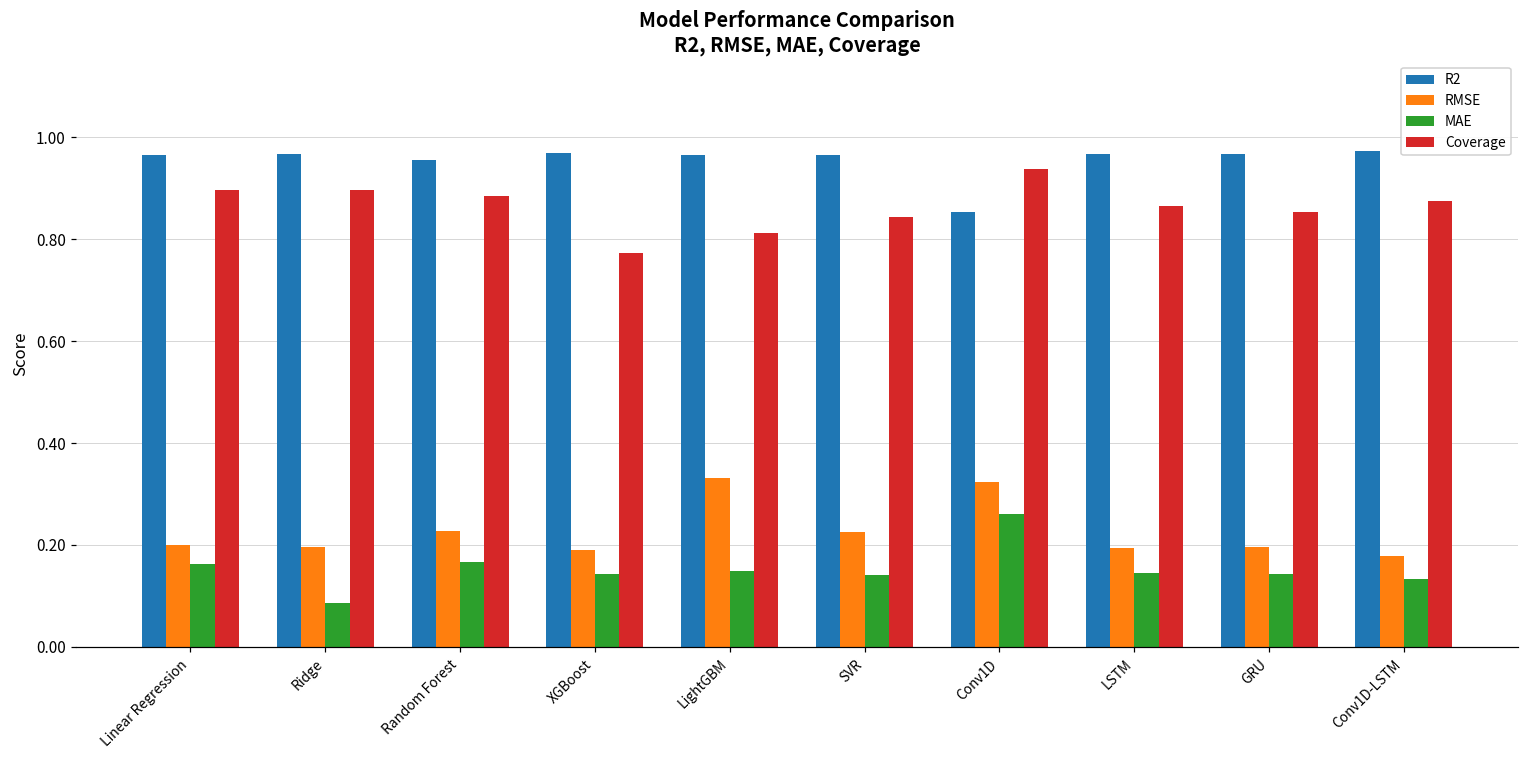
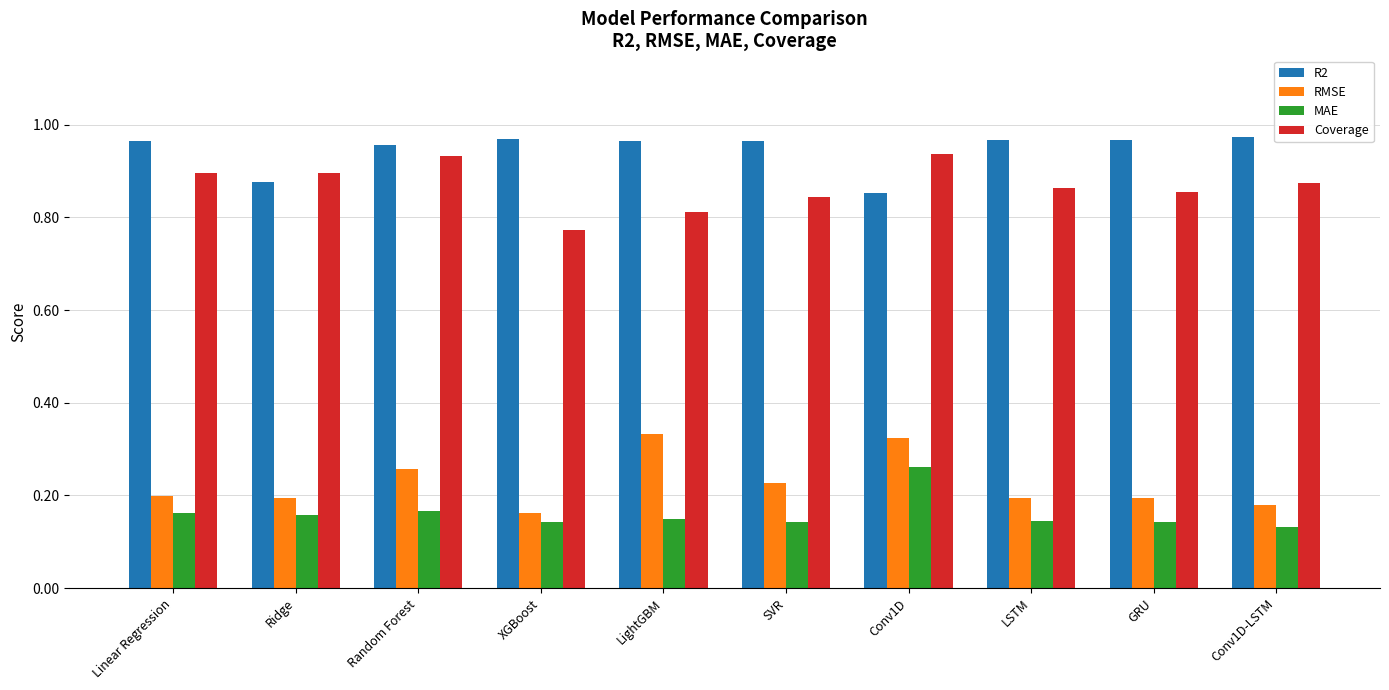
  {
    "R2": {
      "Linear Regression": 0.97,
-     "Ridge": 0.97,
+     "Ridge": 0.88,
      "Random Forest": 0.96,
      "XGBoost": 0.97,
      "LightGBM": 0.97,
      "SVR": 0.96,
      "Conv1D": 0.85,
      "LSTM": 0.97,
      "GRU": 0.97,
      "Conv1D-LSTM": 0.97
    },
    "RMSE": {
      "Linear Regression": 0.20,
      "Ridge": 0.20,
-     "Random Forest": 0.23,
-     "XGBoost": 0.19,
+     "Random Forest": 0.26,
+     "XGBoost": 0.16,
      "LightGBM": 0.33,
      "SVR": 0.23,
      "Conv1D": 0.32,
      "LSTM": 0.19,
      "GRU": 0.20,
      "Conv1D-LSTM": 0.18
    },
    "MAE": {
      "Linear Regression": 0.16,
-     "Ridge": 0.09,
+     "Ridge": 0.16,
      "Random Forest": 0.17,
      "XGBoost": 0.14,
      "LightGBM": 0.15,
      "SVR": 0.14,
      "Conv1D": 0.26,
      "LSTM": 0.14,
      "GRU": 0.14,
      "Conv1D-LSTM": 0.13
    },
    "Coverage": {
      "Linear Regression": 0.90,
      "Ridge": 0.90,
-     "Random Forest": 0.89,
+     "Random Forest": 0.93,
      "XGBoost": 0.77,
      "LightGBM": 0.81,
      "SVR": 0.84,
      "Conv1D": 0.94,
      "LSTM": 0.86,
      "GRU": 0.85,
      "Conv1D-LSTM": 0.88
    }
  }
